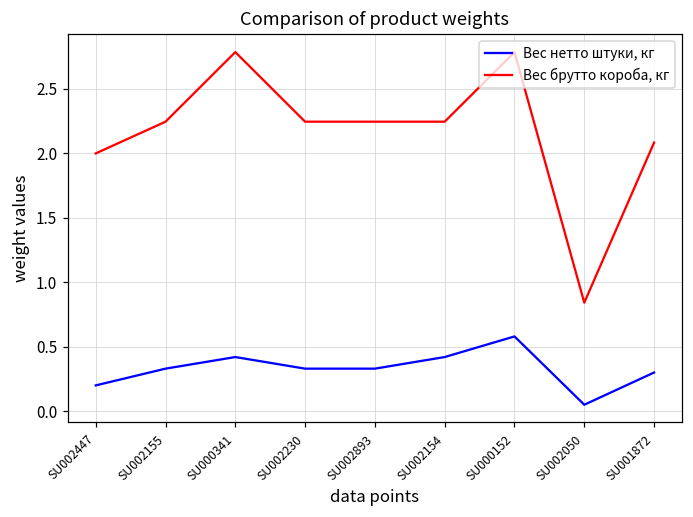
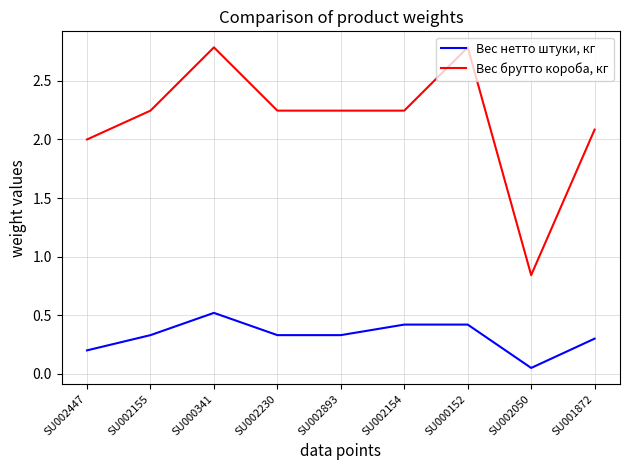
  {
    "Вес нетто штуки, кг": {
      "SU002447": 0.20,
      "SU002155": 0.33,
-     "SU000341": 0.42,
+     "SU000341": 0.52,
      "SU002230": 0.33,
      "SU002893": 0.33,
      "SU002154": 0.42,
-     "SU000152": 0.58,
+     "SU000152": 0.42,
      "SU002050": 0.05,
      "SU001872": 0.30
    },
    "Вес брутто короба, кг": {
      "SU002447": 2.00,
      "SU002155": 2.25,
      "SU000341": 2.79,
      "SU002230": 2.25,
      "SU002893": 2.25,
      "SU002154": 2.25,
      "SU002050": 0.84,
      "SU001872": 2.08
    }
  }
